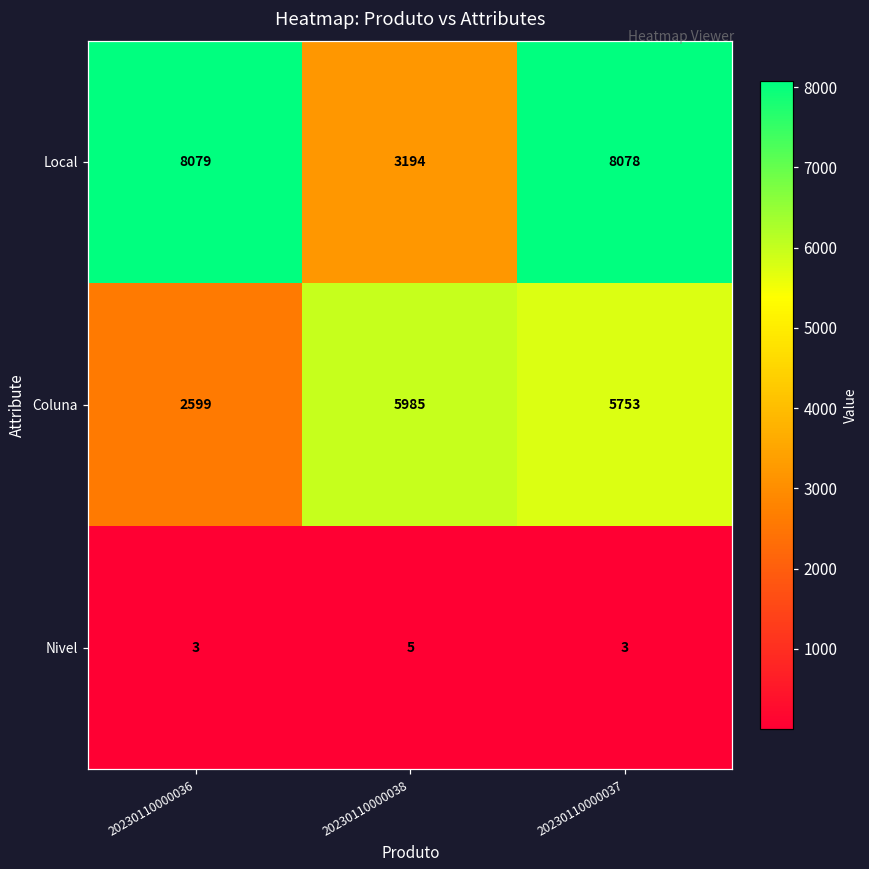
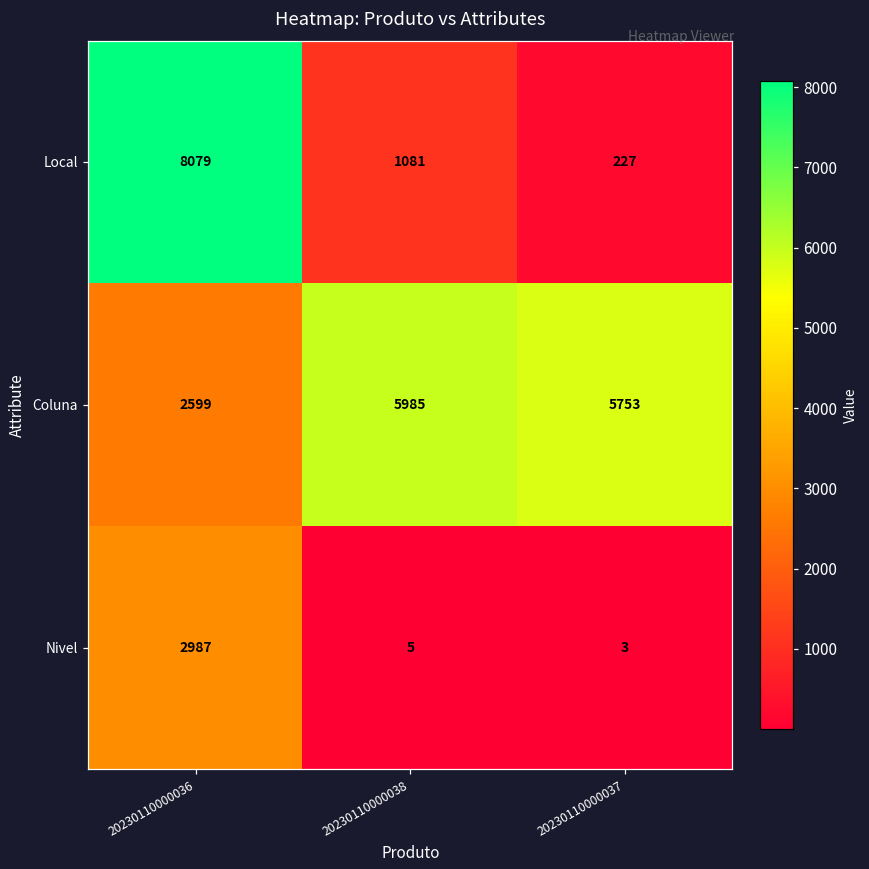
  {
    "Local": {
      "20230110000036": 8079,
-     "20230110000038": 3194,
-     "20230110000037": 8078
+     "20230110000038": 1081,
+     "20230110000037": 227
    },
    "Coluna": {
      "20230110000036": 2599,
      "20230110000038": 5985,
      "20230110000037": 5753
    },
    "Nivel": {
-     "20230110000036": 3,
+     "20230110000036": 2987,
      "20230110000038": 5,
      "20230110000037": 3
    }
  }
